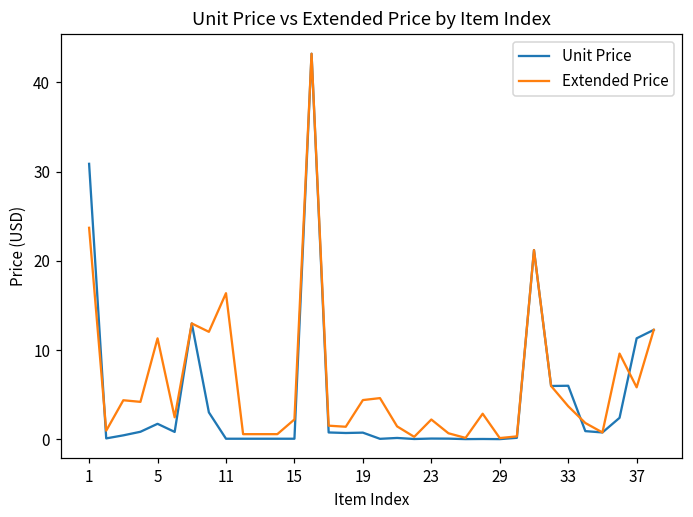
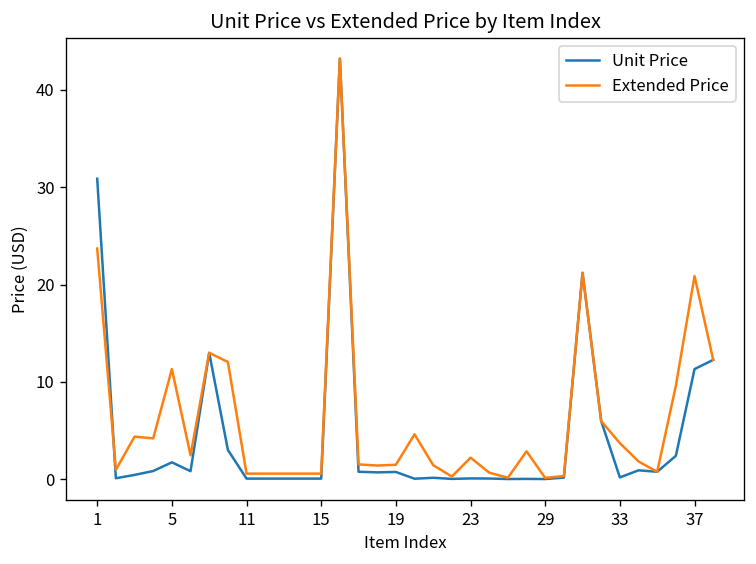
  {
    "Unit Price": {
      "1": 31,
      "5": 2,
      "11": 0,
      "15": 0,
      "19": 1,
      "23": 0,
-     "33": 6,
+     "33": 0,
      "37": 11
    },
    "Extended Price": {
      "1": 24,
      "5": 11,
-     "11": 16,
-     "15": 2,
-     "19": 4,
+     "11": 1,
+     "15": 1,
+     "19": 1,
      "23": 2,
      "33": 4,
-     "37": 6
+     "37": 21
    }
  }
